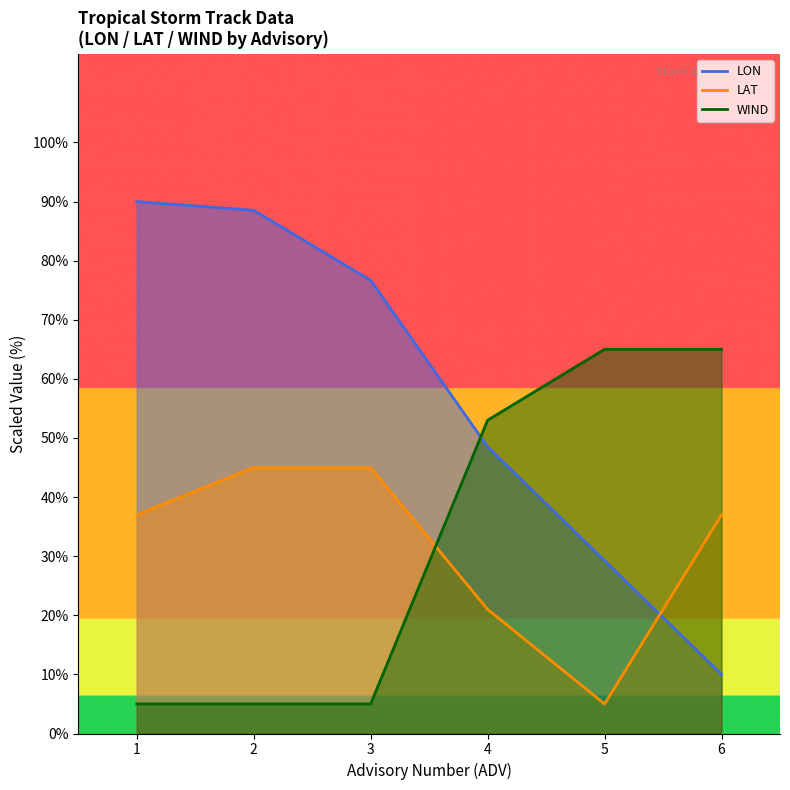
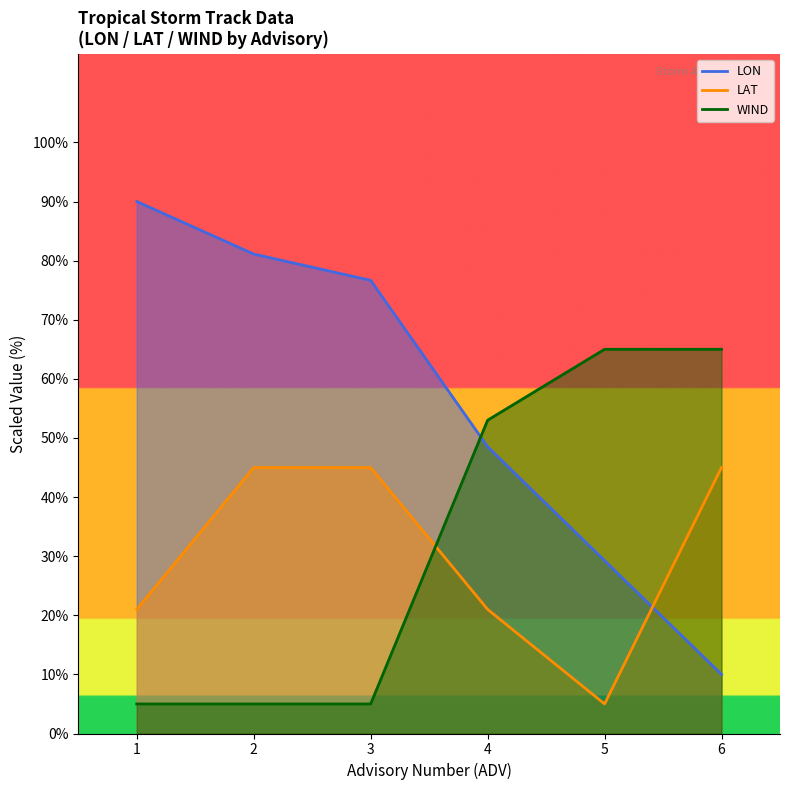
  {
    "LON": {
      "1": "90%",
-     "2": "89%",
+     "2": "81%",
      "3": "77%",
      "4": "49%",
      "5": "29%",
      "6": "10%"
    },
    "LAT": {
-     "1": "37%",
+     "1": "21%",
      "2": "45%",
      "3": "45%",
      "4": "21%",
      "5": "5%",
-     "6": "37%"
+     "6": "45%"
    },
    "WIND": {
      "1": "5%",
      "2": "5%",
      "3": "5%",
      "4": "53%",
      "5": "65%",
      "6": "65%"
    }
  }
